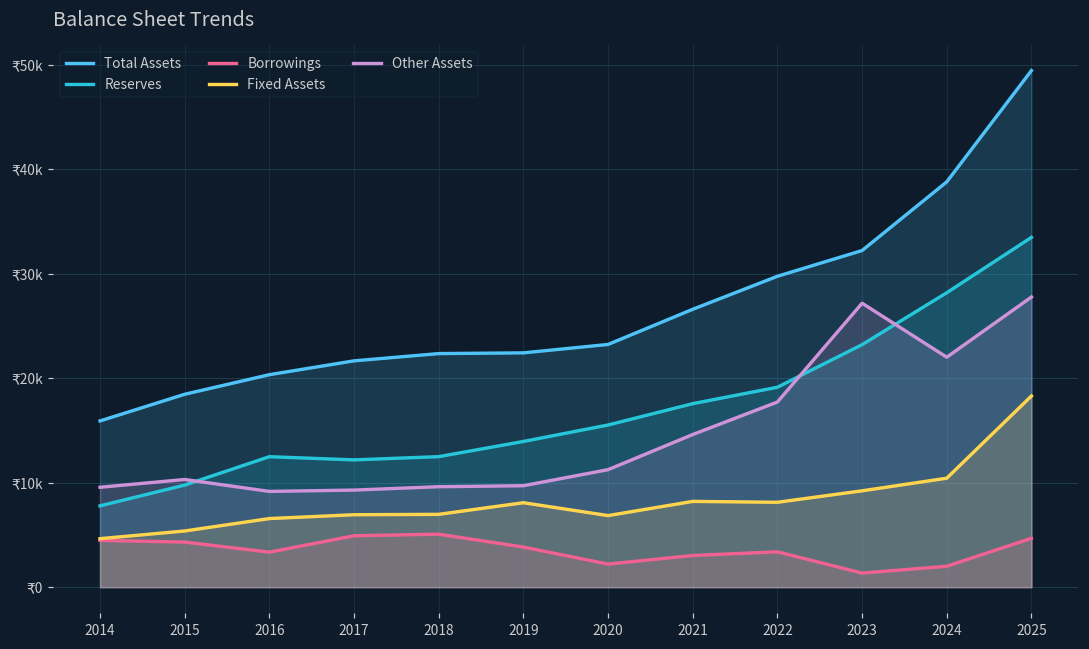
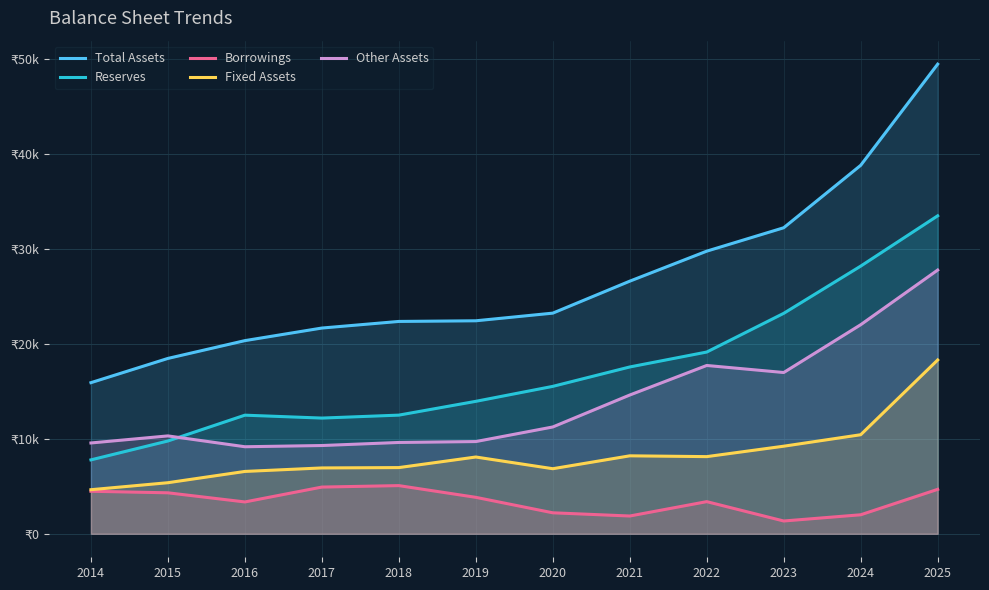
  {
    "Borrowings": {
      "2015": "₹4000",
      "2016": "₹3000",
      "2017": "₹5000",
      "2018": "₹5000",
      "2019": "₹4000",
      "2020": "₹2000",
-     "2021": "₹3000",
+     "2021": "₹2000",
      "2022": "₹3000",
      "2023": "₹1000",
      "2024": "₹2000",
      "2025": "₹5000"
    },
    "Fixed Assets": {
      "2015": "₹5000",
      "2016": "₹7000",
      "2017": "₹7000",
      "2018": "₹7000",
      "2019": "₹8000",
      "2020": "₹7000",
      "2021": "₹8000",
      "2022": "₹8000",
      "2023": "₹9000",
      "2024": "₹10000",
      "2025": "₹18000"
    },
    "Other Assets": {
      "2014": "₹10000",
      "2015": "₹10000",
      "2016": "₹9000",
      "2017": "₹9000",
      "2018": "₹10000",
      "2019": "₹10000",
      "2020": "₹11000",
      "2021": "₹15000",
      "2022": "₹18000",
-     "2023": "₹27000",
+     "2023": "₹17000",
      "2024": "₹22000",
      "2025": "₹28000"
    }
  }
